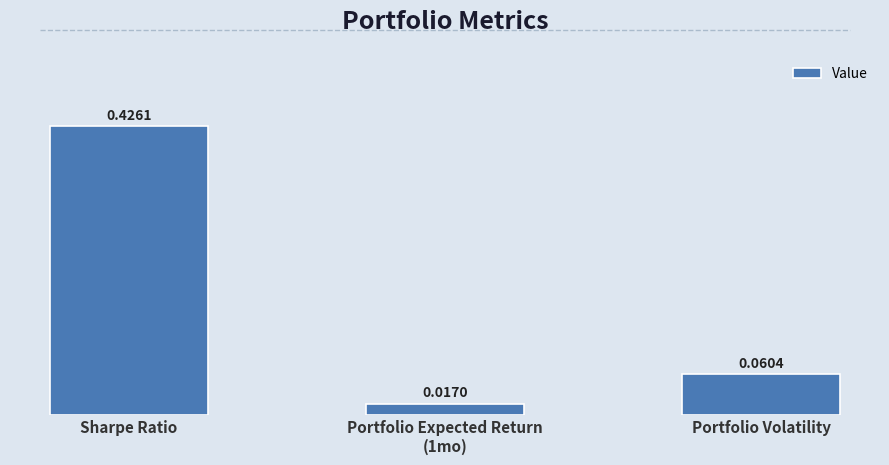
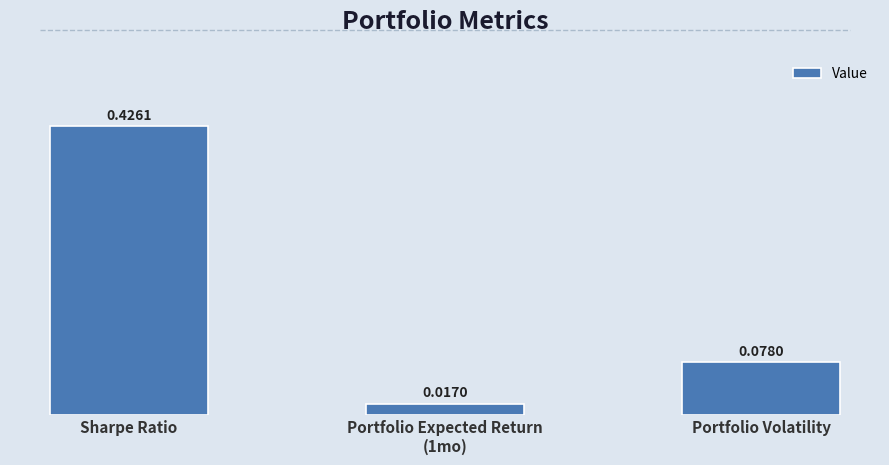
  {
    "Sharpe Ratio": 0.4261,
    "Portfolio Expected Return (1mo)": 0.0170,
-   "Portfolio Volatility": 0.0604
+   "Portfolio Volatility": 0.0780
  }
